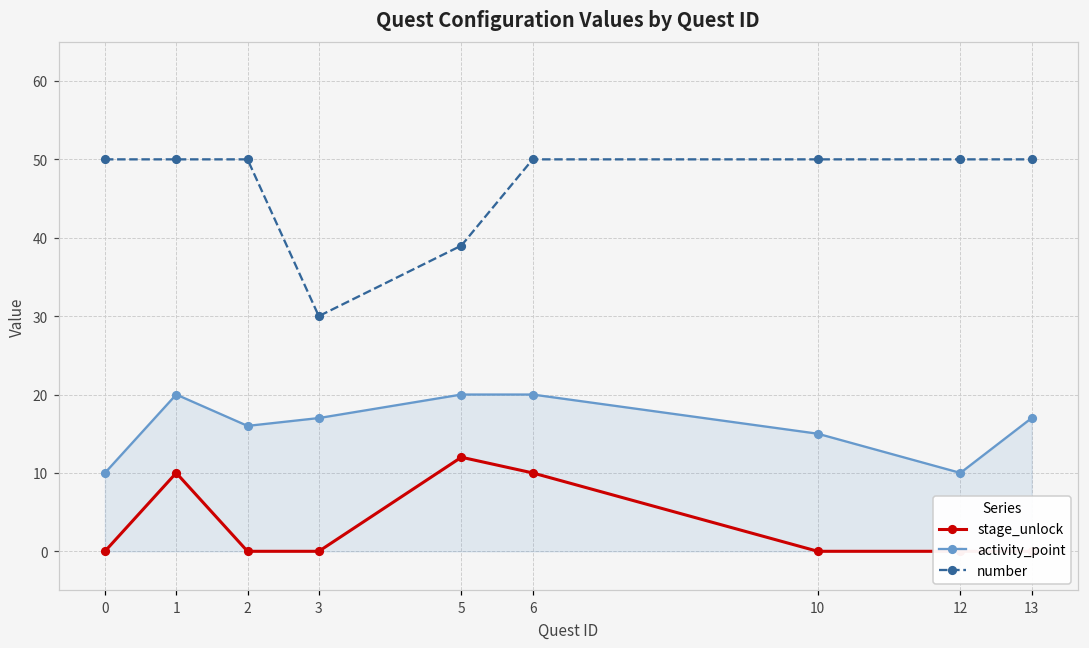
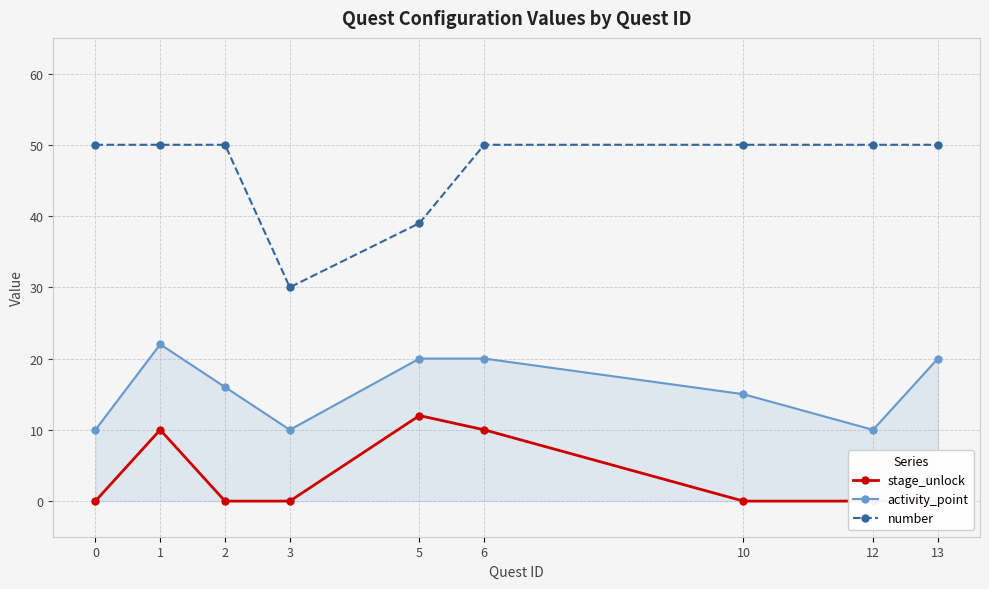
  {
    "stage_unlock": {
      "0": 0,
      "1": 10,
      "2": 0,
      "3": 0,
      "5": 12,
      "6": 10,
      "10": 0
    },
    "activity_point": {
      "0": 10,
-     "1": 20,
+     "1": 22,
      "2": 16,
-     "3": 17,
+     "3": 10,
      "5": 20,
      "6": 20,
      "10": 15,
      "12": 10,
-     "13": 17
+     "13": 20
    },
    "number": {
      "0": 50,
      "1": 50,
      "2": 50,
      "3": 30,
      "5": 39,
      "6": 50,
      "10": 50,
      "12": 50,
      "13": 50
    }
  }
